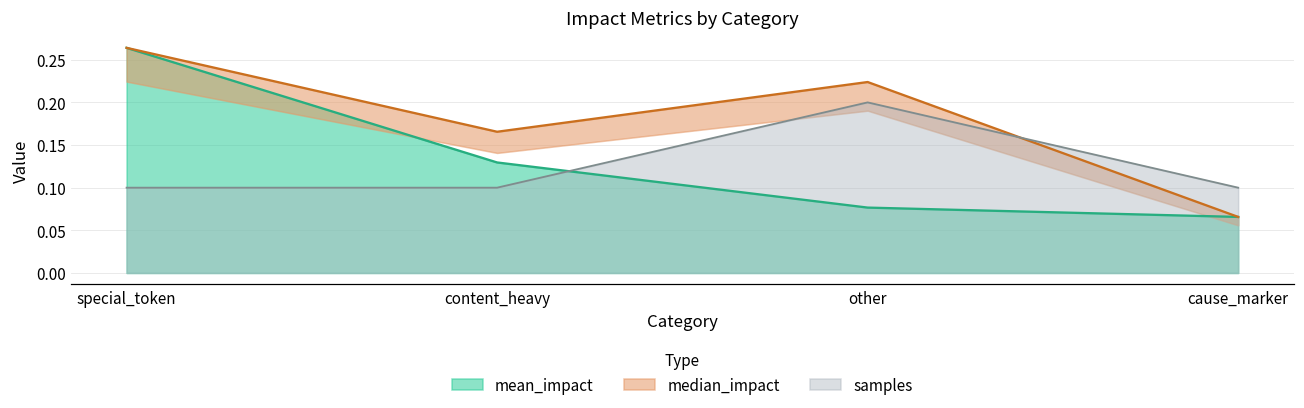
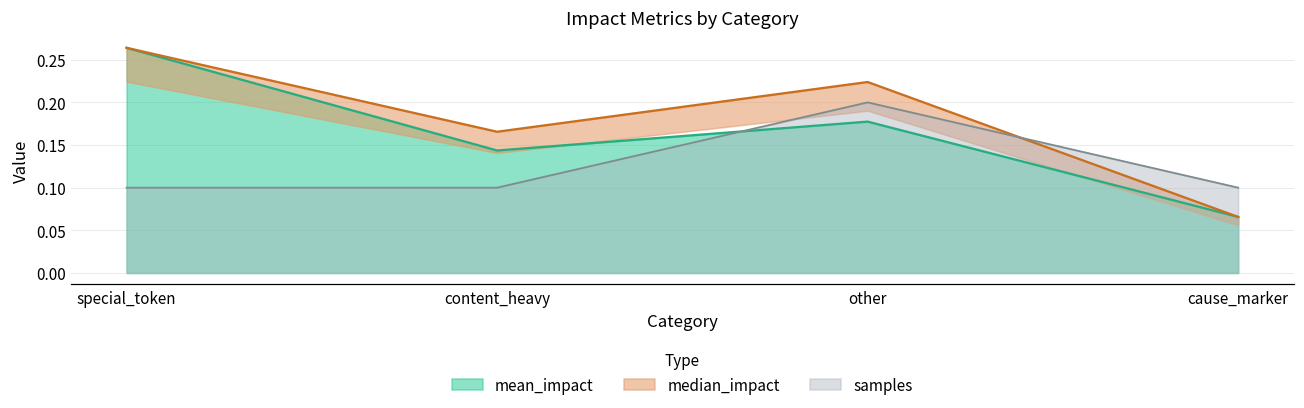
  {
    "mean_impact": {
-     "content_heavy": 0.13,
-     "other": 0.08
+     "content_heavy": 0.14,
+     "other": 0.18
    },
    "median_impact": {
      "content_heavy": 0.17,
      "other": 0.22
    },
    "samples": {
      "special_token": 0.10,
      "content_heavy": 0.10,
      "other": 0.20,
      "cause_marker": 0.10
    }
  }
